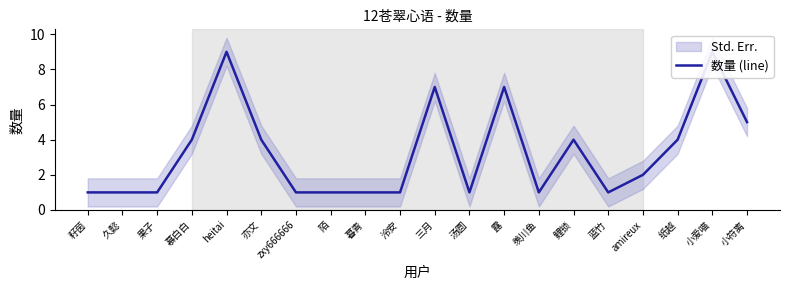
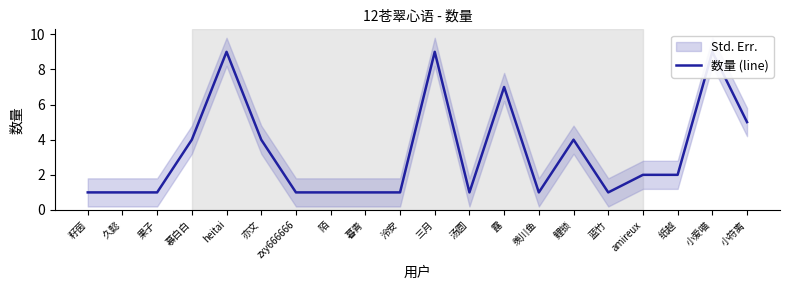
  {
    "数量 (line)": {
      "籽茵": 1,
      "久懿": 1,
      "果子": 1,
      "慕白白": 4,
      "heitai": 9,
      "亦文": 4,
      "zxy666666": 1,
      "陌": 1,
      "暮青": 1,
      "泠安": 1,
-     "三月": 7,
+     "三月": 9,
      "汤圆": 1,
      "露": 7,
      "羡川鱼": 1,
      "鲤锁": 4,
      "蓝竹": 1,
      "amireux": 2,
-     "纸越": 4,
+     "纸越": 2,
      "小符离": 5
    }
  }
